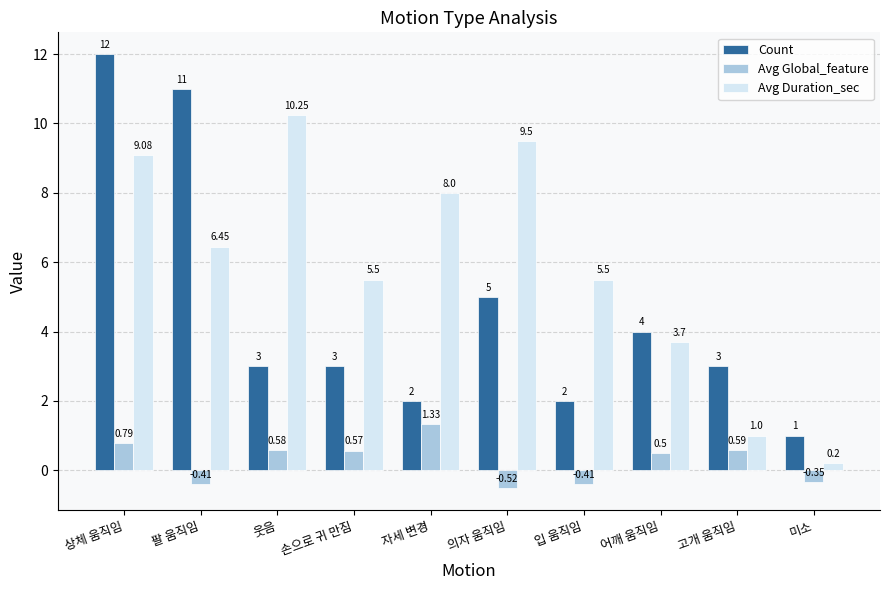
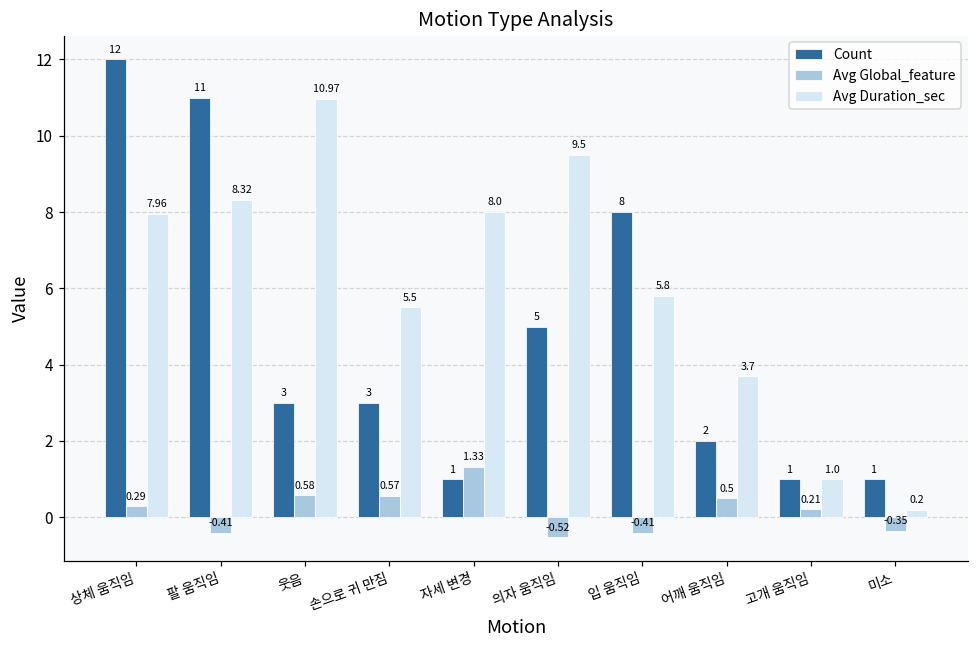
  {
    "Count": {
      "상체 움직임": 12,
      "팔 움직임": 11,
      "웃음": 3,
      "손으로 귀 만짐": 3,
-     "자세 변경": 2,
+     "자세 변경": 1,
      "의자 움직임": 5,
-     "입 움직임": 2,
-     "어깨 움직임": 4,
-     "고개 움직임": 3,
+     "입 움직임": 8,
+     "어깨 움직임": 2,
+     "고개 움직임": 1,
      "미소": 1
    },
    "Avg Global_feature": {
-     "상체 움직임": 0.79,
+     "상체 움직임": 0.29,
      "팔 움직임": -0.41,
      "웃음": 0.58,
      "손으로 귀 만짐": 0.57,
      "자세 변경": 1.33,
      "의자 움직임": -0.52,
      "입 움직임": -0.41,
      "어깨 움직임": 0.5,
-     "고개 움직임": 0.59,
+     "고개 움직임": 0.21,
      "미소": -0.35
    },
    "Avg Duration_sec": {
-     "상체 움직임": 9.08,
-     "팔 움직임": 6.45,
-     "웃음": 10.25,
+     "상체 움직임": 7.96,
+     "팔 움직임": 8.32,
+     "웃음": 10.97,
      "손으로 귀 만짐": 5.5,
      "자세 변경": 8.0,
      "의자 움직임": 9.5,
-     "입 움직임": 5.5,
+     "입 움직임": 5.8,
      "어깨 움직임": 3.7,
      "고개 움직임": 1.0,
      "미소": 0.2
    }
  }
